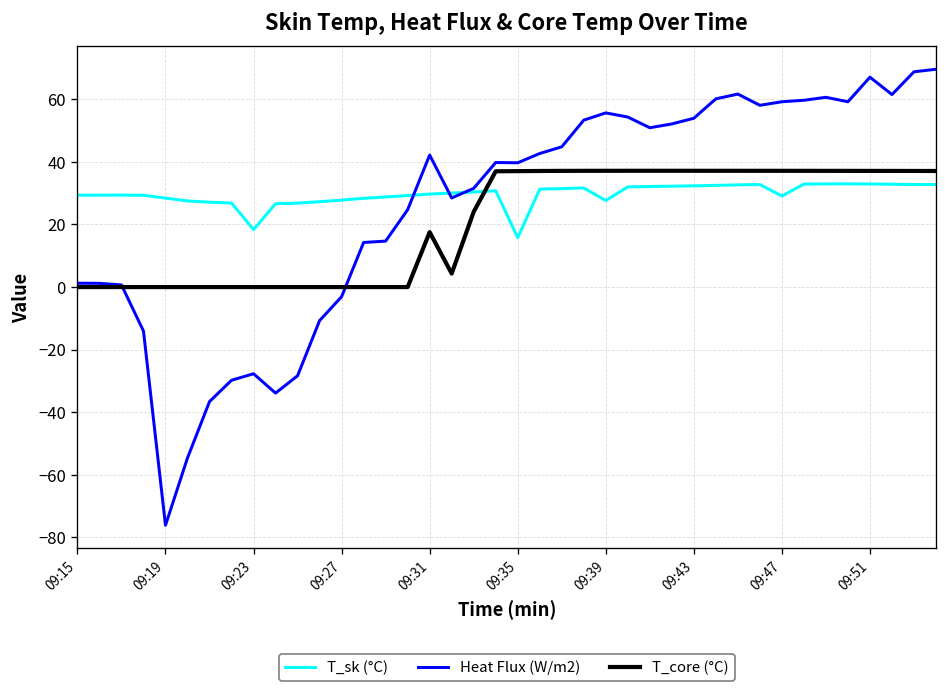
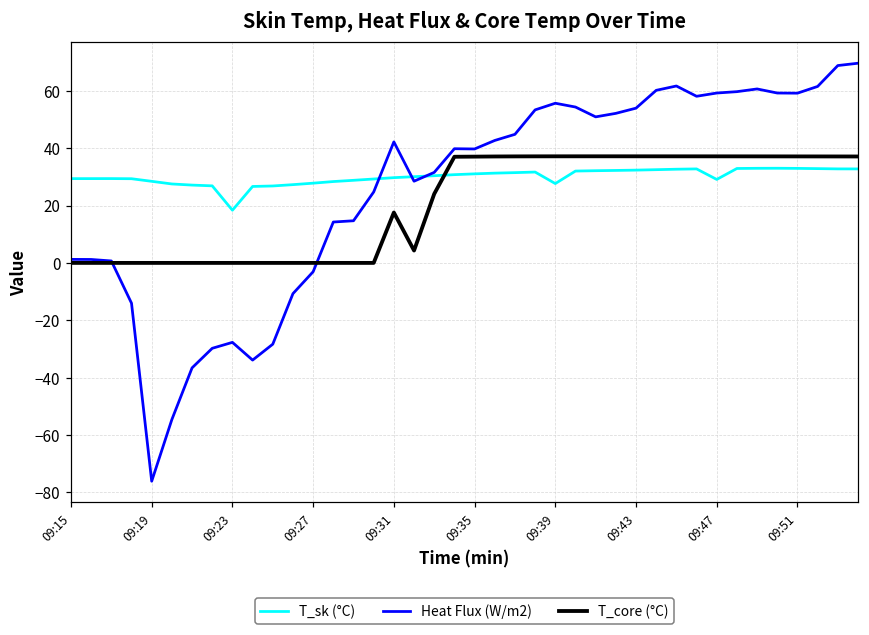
  {
    "T_sk (°C)": {
      "09:15": 29,
      "09:19": 28,
      "09:23": 18,
      "09:27": 28,
      "09:31": 30,
-     "09:35": 16,
+     "09:35": 31,
      "09:39": 28,
      "09:43": 32,
      "09:47": 29,
      "09:51": 33
    },
    "Heat Flux (W/m2)": {
      "09:15": 1,
      "09:19": -76,
      "09:23": -28,
      "09:27": -3,
      "09:31": 42,
      "09:35": 40,
      "09:39": 56,
      "09:43": 54,
      "09:47": 59,
-     "09:51": 67
+     "09:51": 59
    },
    "T_core (°C)": {
      "09:15": 0,
      "09:19": 0,
      "09:23": 0,
      "09:27": 0,
      "09:31": 18,
      "09:35": 37,
      "09:39": 37,
      "09:43": 37,
      "09:47": 37,
      "09:51": 37
    }
  }
